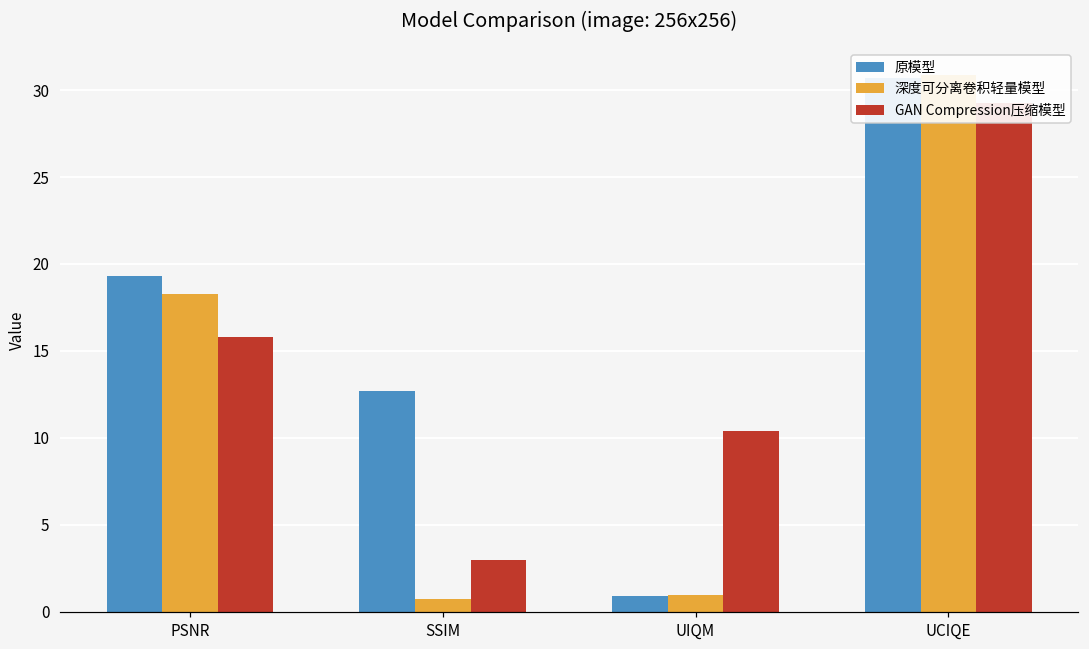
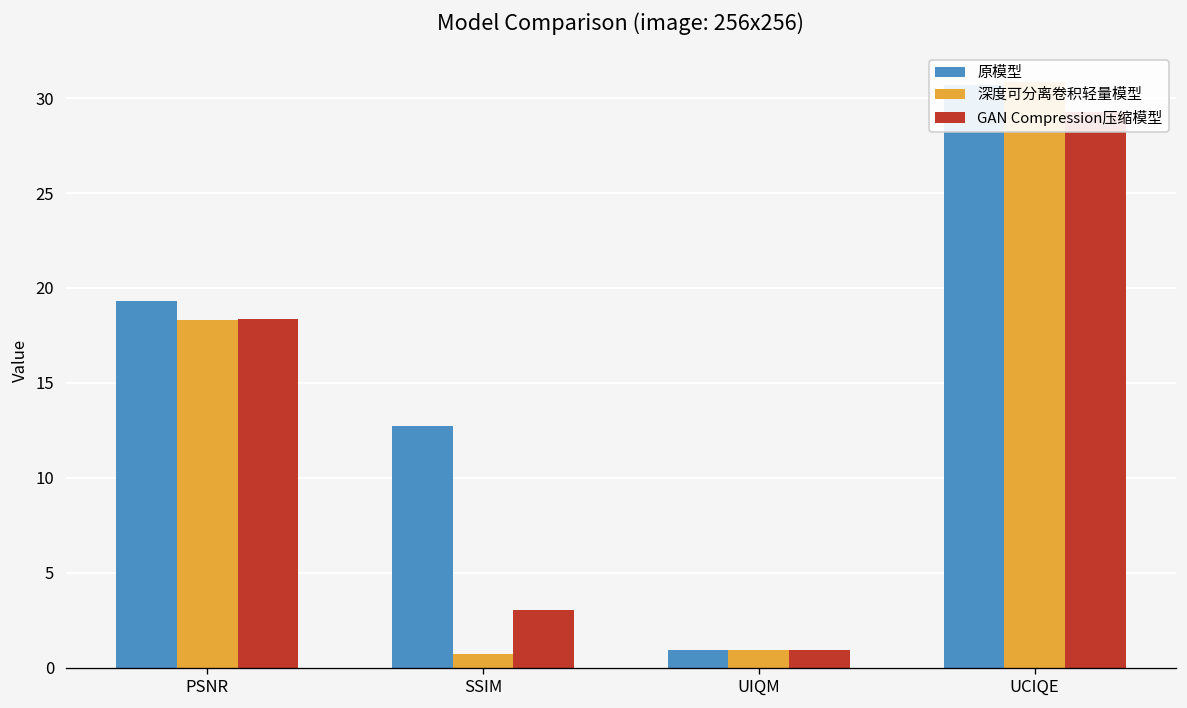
  {
    "原模型": {
      "PSNR": 19.3,
      "SSIM": 12.7,
      "UIQM": 0.9
    },
    "深度可分离卷积轻量模型": {
      "PSNR": 18.3,
      "SSIM": 0.7,
      "UIQM": 0.9
    },
    "GAN Compression压缩模型": {
-     "PSNR": 15.8,
+     "PSNR": 18.4,
      "SSIM": 3.0,
-     "UIQM": 10.4
+     "UIQM": 0.9
    }
  }
